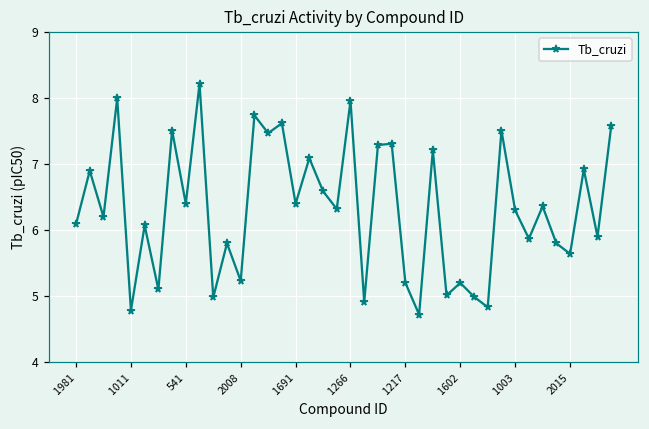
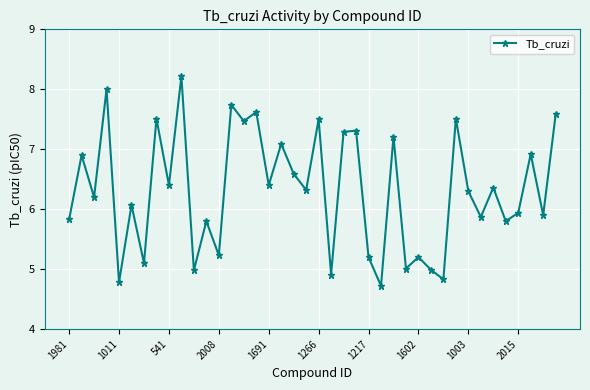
  {
-   "1981": 6.1,
+   "1981": 5.8,
    "1011": 4.8,
    "541": 6.4,
    "2008": 5.2,
    "1691": 6.4,
-   "1266": 8.0,
+   "1266": 7.5,
    "1217": 5.2,
    "1602": 5.2,
    "1003": 6.3,
-   "2015": 5.6
+   "2015": 5.9
  }
